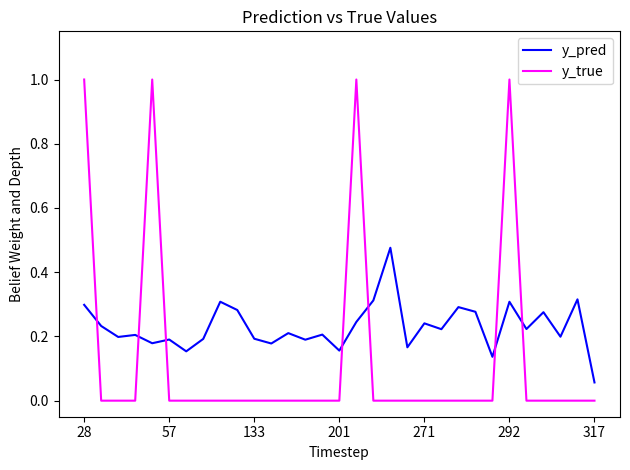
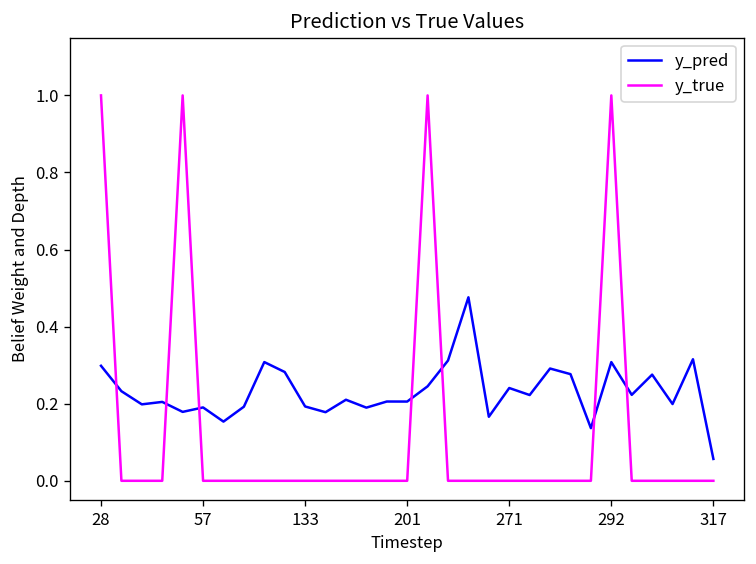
  {
    "y_pred": {
      "57": 0.19,
      "133": 0.19,
-     "201": 0.16,
+     "201": 0.21,
      "271": 0.24,
      "292": 0.31,
      "317": 0.06
    },
    "y_true": {
      "57": 0.00,
      "133": 0.00,
      "201": 0.00,
      "271": 0.00,
      "292": 1.00,
      "317": 0.00
    }
  }
